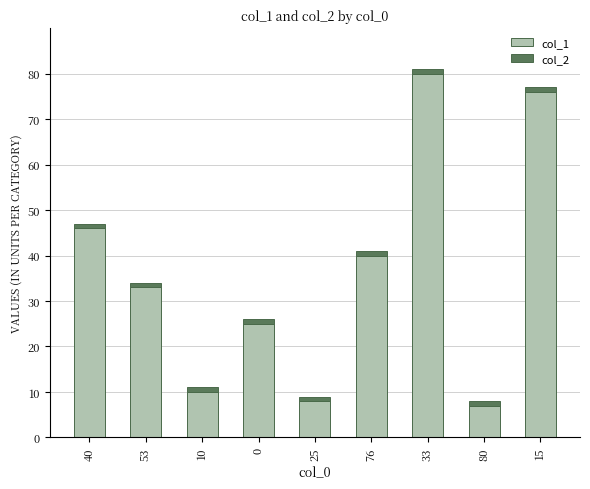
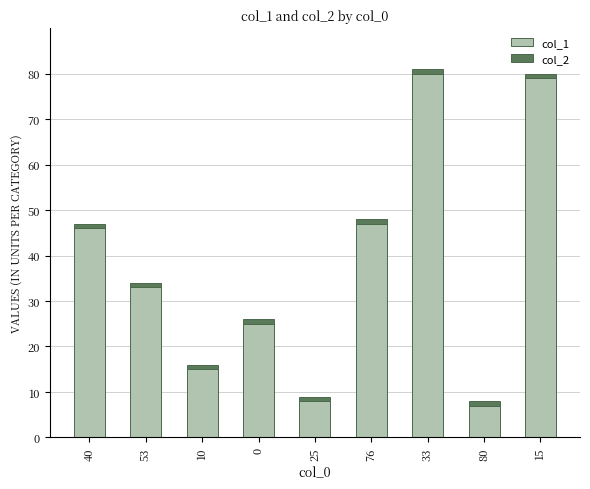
  {
    "col_1": {
      "40": 46,
      "53": 33,
-     "10": 10,
+     "10": 15,
      "0": 25,
      "25": 8,
-     "76": 40,
+     "76": 47,
      "33": 80,
      "80": 7,
-     "15": 76
+     "15": 79
    },
    "col_2": {
      "40": 1,
      "53": 1,
      "10": 1,
      "0": 1,
      "25": 1,
      "76": 1,
      "33": 1,
      "80": 1,
      "15": 1
    }
  }
